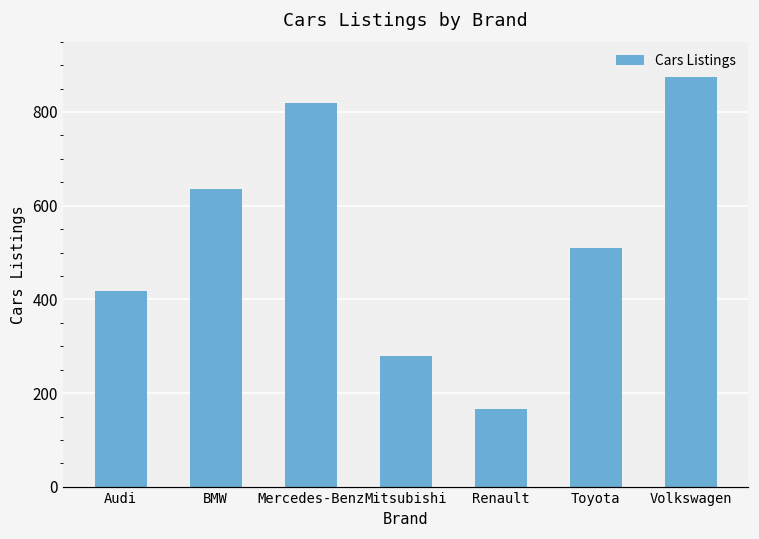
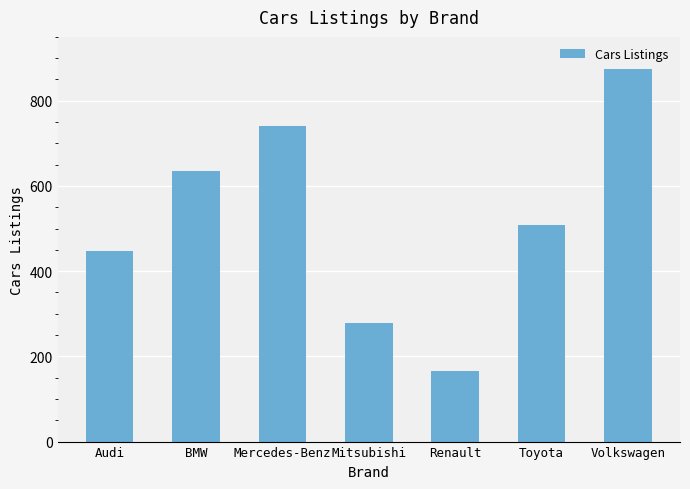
  {
-   "Audi": 420,
+   "Audi": 450,
    "BMW": 640,
-   "Mercedes-Benz": 820,
+   "Mercedes-Benz": 740,
    "Mitsubishi": 280,
    "Renault": 170,
    "Toyota": 510,
    "Volkswagen": 880
  }
